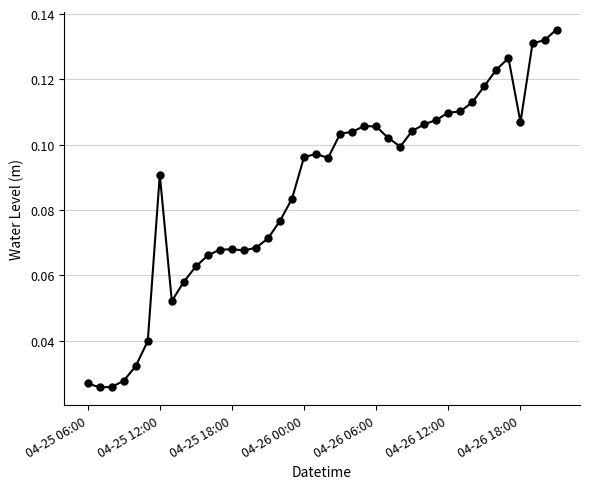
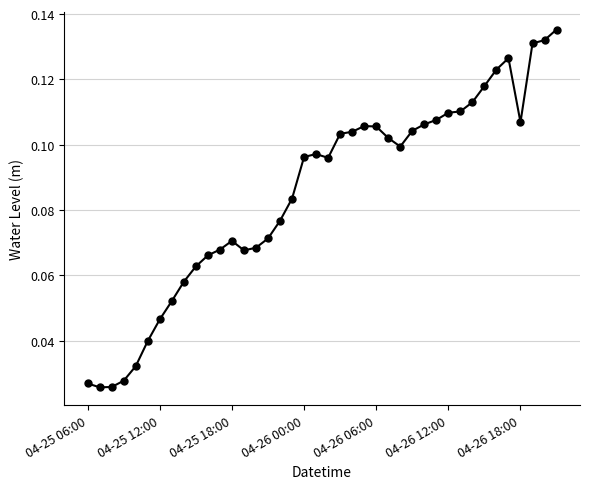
  {
    "04-25 06:00": 0.027,
-   "04-25 12:00": 0.091,
-   "04-25 18:00": 0.068,
+   "04-25 12:00": 0.047,
+   "04-25 18:00": 0.071,
    "04-26 00:00": 0.096,
    "04-26 06:00": 0.106,
    "04-26 12:00": 0.110,
    "04-26 18:00": 0.107
  }
